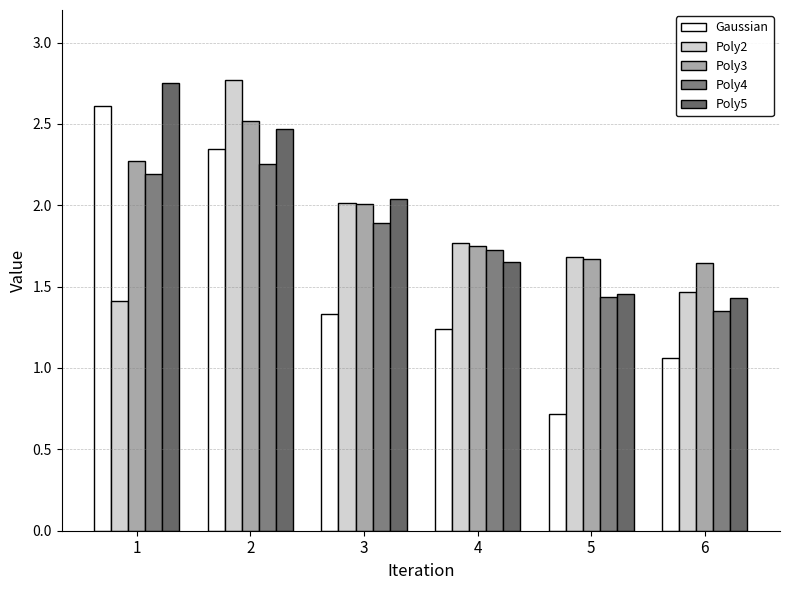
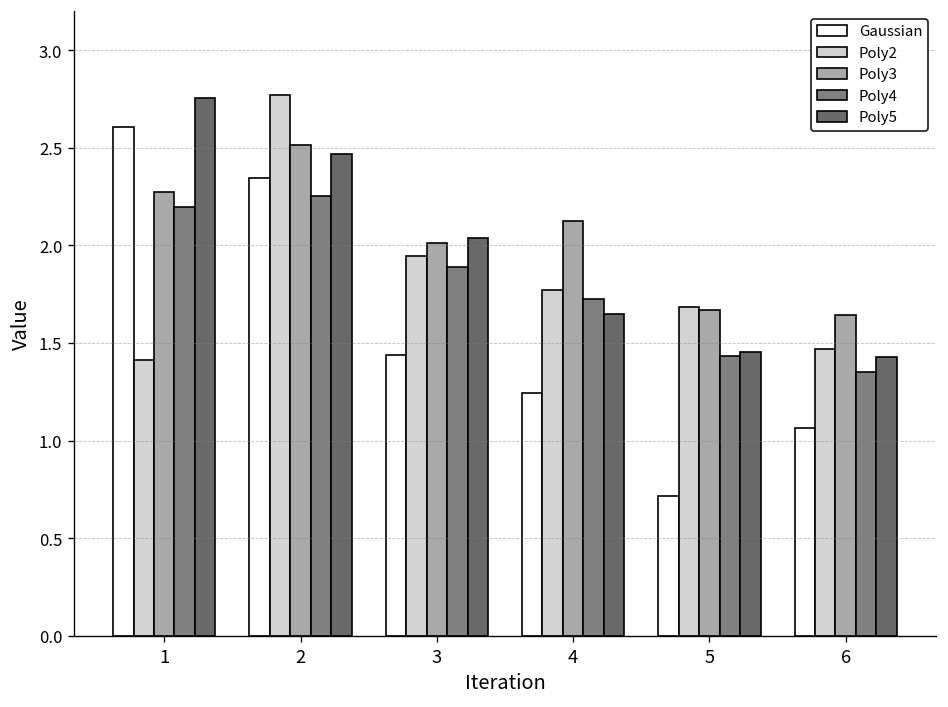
  {
    "Gaussian": {
      "1": 2.61,
      "2": 2.35,
-     "3": 1.33,
+     "3": 1.44,
      "4": 1.24,
      "5": 0.72,
      "6": 1.06
    },
    "Poly2": {
      "1": 1.41,
      "2": 2.77,
-     "3": 2.01,
+     "3": 1.95,
      "4": 1.77,
      "5": 1.68,
      "6": 1.47
    },
    "Poly3": {
      "1": 2.27,
      "2": 2.52,
      "3": 2.01,
-     "4": 1.75,
+     "4": 2.12,
      "5": 1.67,
      "6": 1.64
    }
  }
